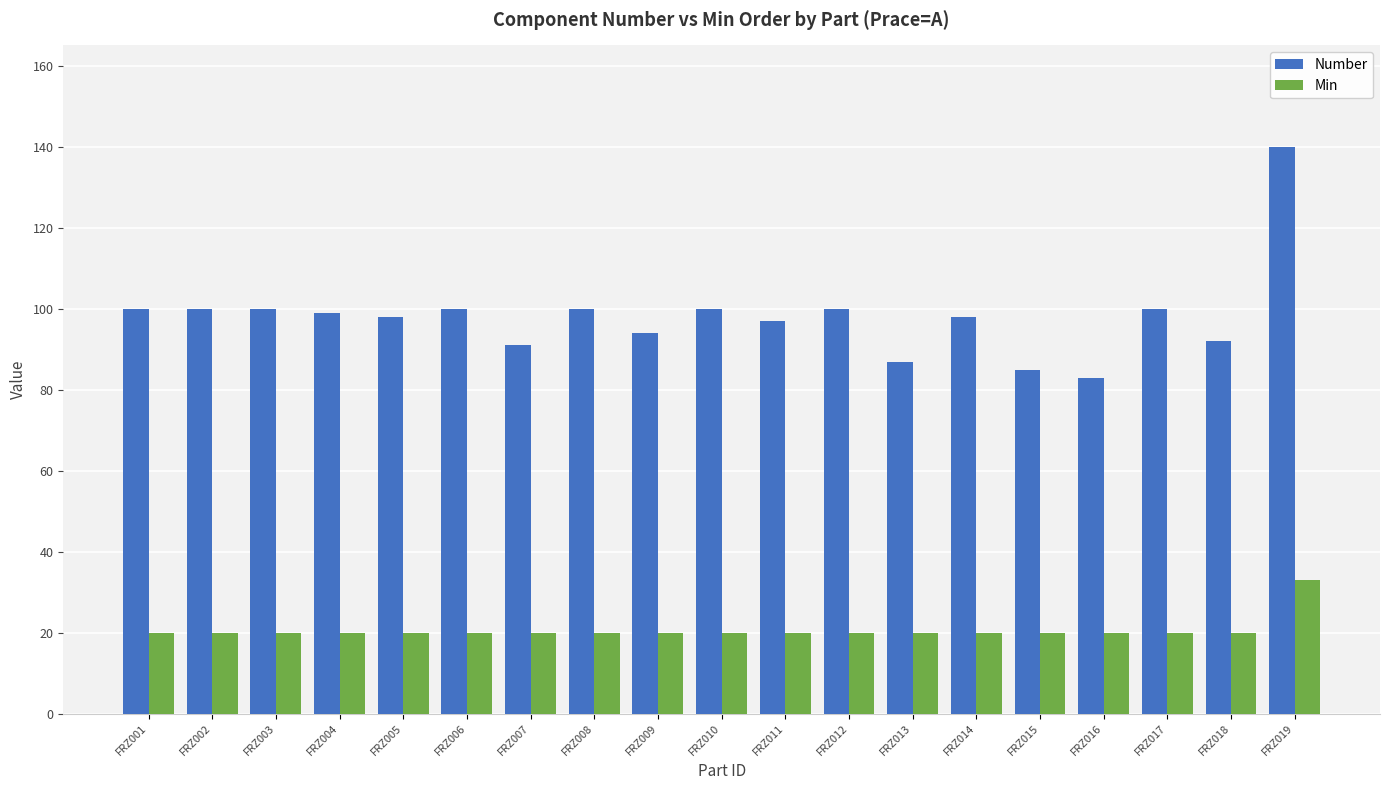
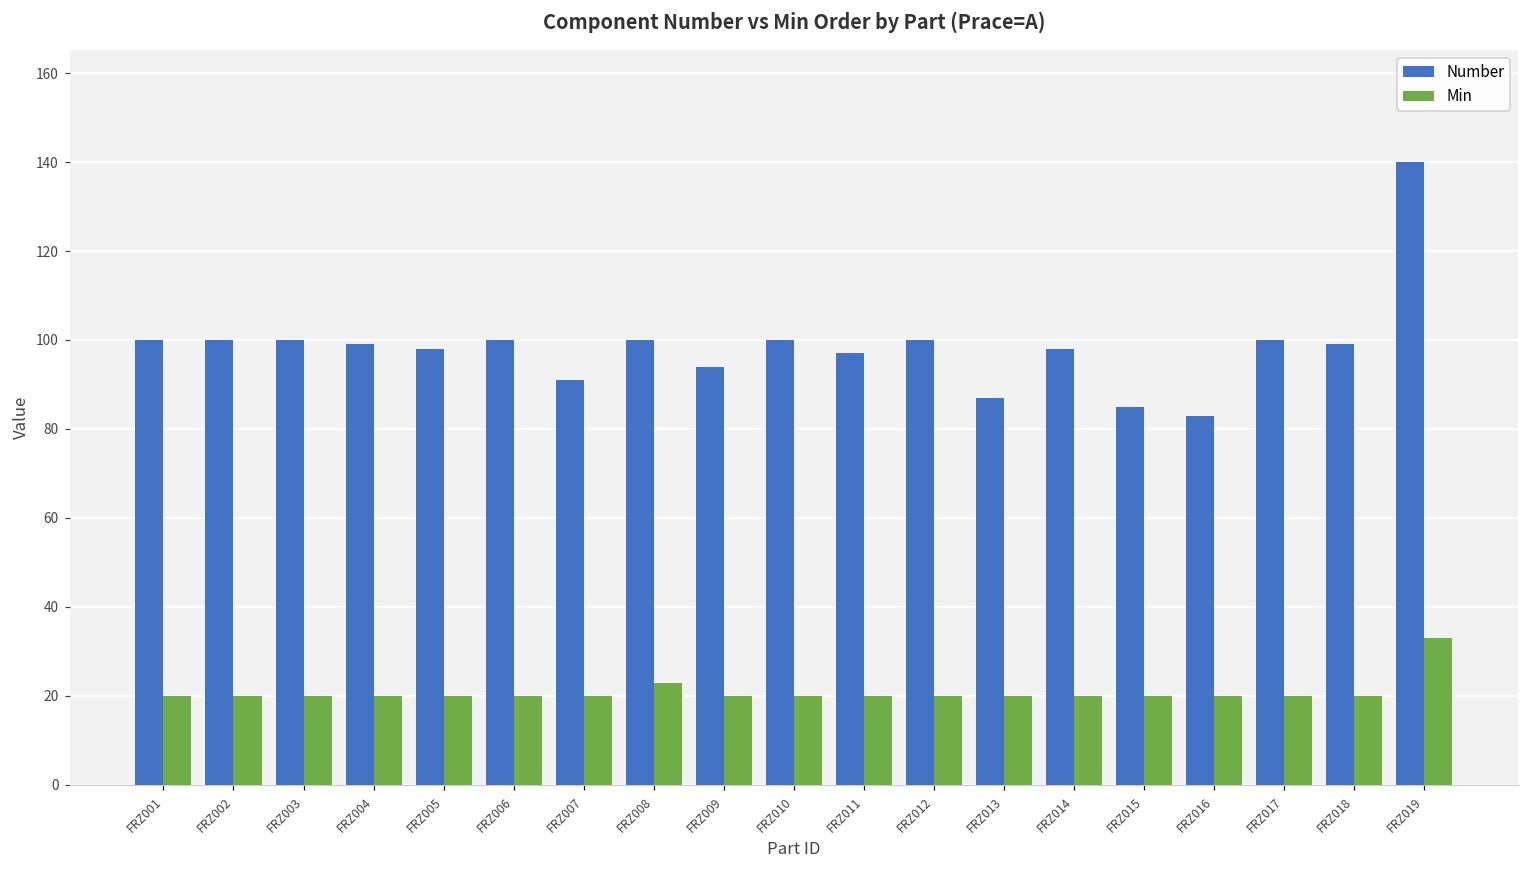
  {
    "Number": {
      "FRZ001": 100,
      "FRZ002": 100,
      "FRZ003": 100,
      "FRZ004": 99,
      "FRZ005": 98,
      "FRZ006": 100,
      "FRZ007": 91,
      "FRZ008": 100,
      "FRZ009": 94,
      "FRZ010": 100,
      "FRZ011": 97,
      "FRZ012": 100,
      "FRZ013": 87,
      "FRZ014": 98,
      "FRZ015": 85,
      "FRZ016": 83,
      "FRZ017": 100,
-     "FRZ018": 92,
+     "FRZ018": 99,
      "FRZ019": 140
    },
    "Min": {
      "FRZ001": 20,
      "FRZ002": 20,
      "FRZ003": 20,
      "FRZ004": 20,
      "FRZ005": 20,
      "FRZ006": 20,
      "FRZ007": 20,
-     "FRZ008": 20,
+     "FRZ008": 23,
      "FRZ009": 20,
      "FRZ010": 20,
      "FRZ011": 20,
      "FRZ012": 20,
      "FRZ013": 20,
      "FRZ014": 20,
      "FRZ015": 20,
      "FRZ016": 20,
      "FRZ017": 20,
      "FRZ018": 20,
      "FRZ019": 33
    }
  }
